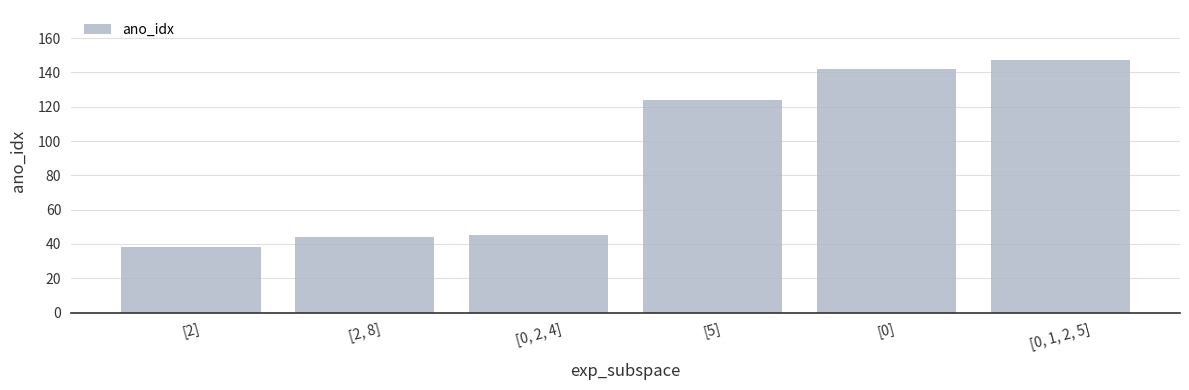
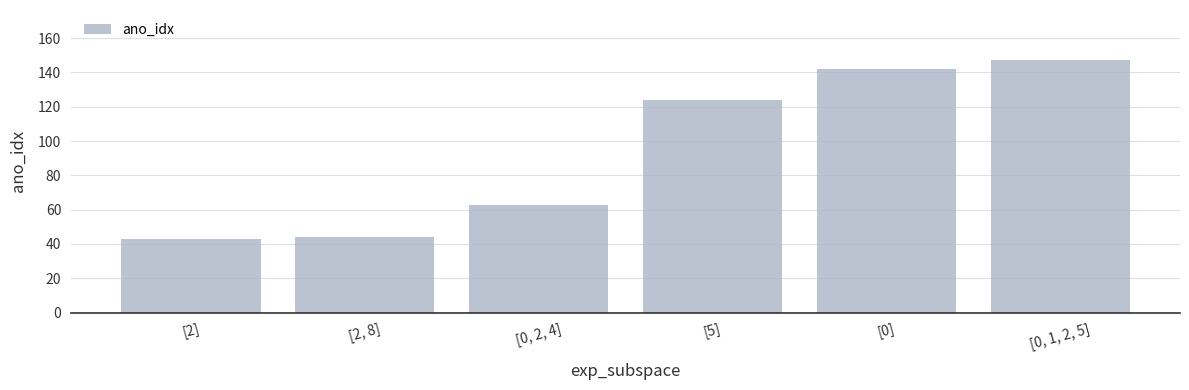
  {
-   "[2]": 38,
+   "[2]": 43,
    "[2, 8]": 44,
-   "[0, 2, 4]": 45,
+   "[0, 2, 4]": 63,
    "[5]": 124,
    "[0]": 142,
    "[0, 1, 2, 5]": 147
  }
